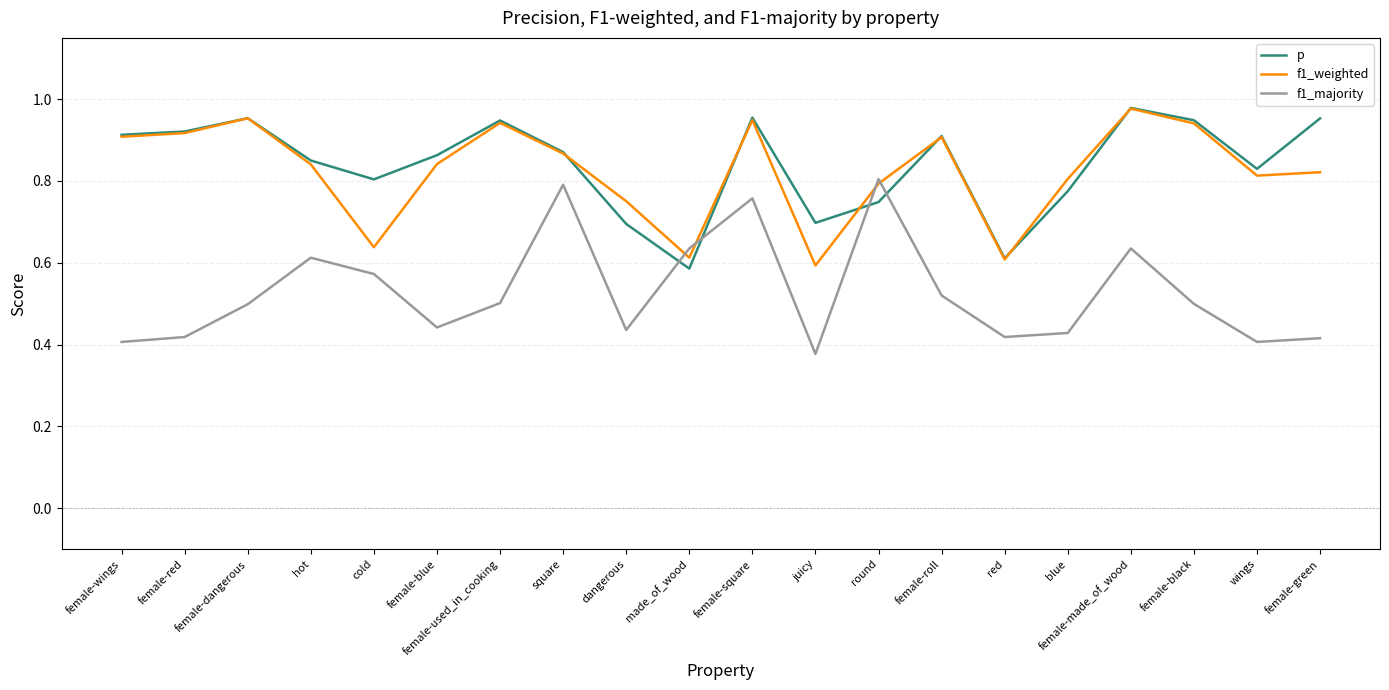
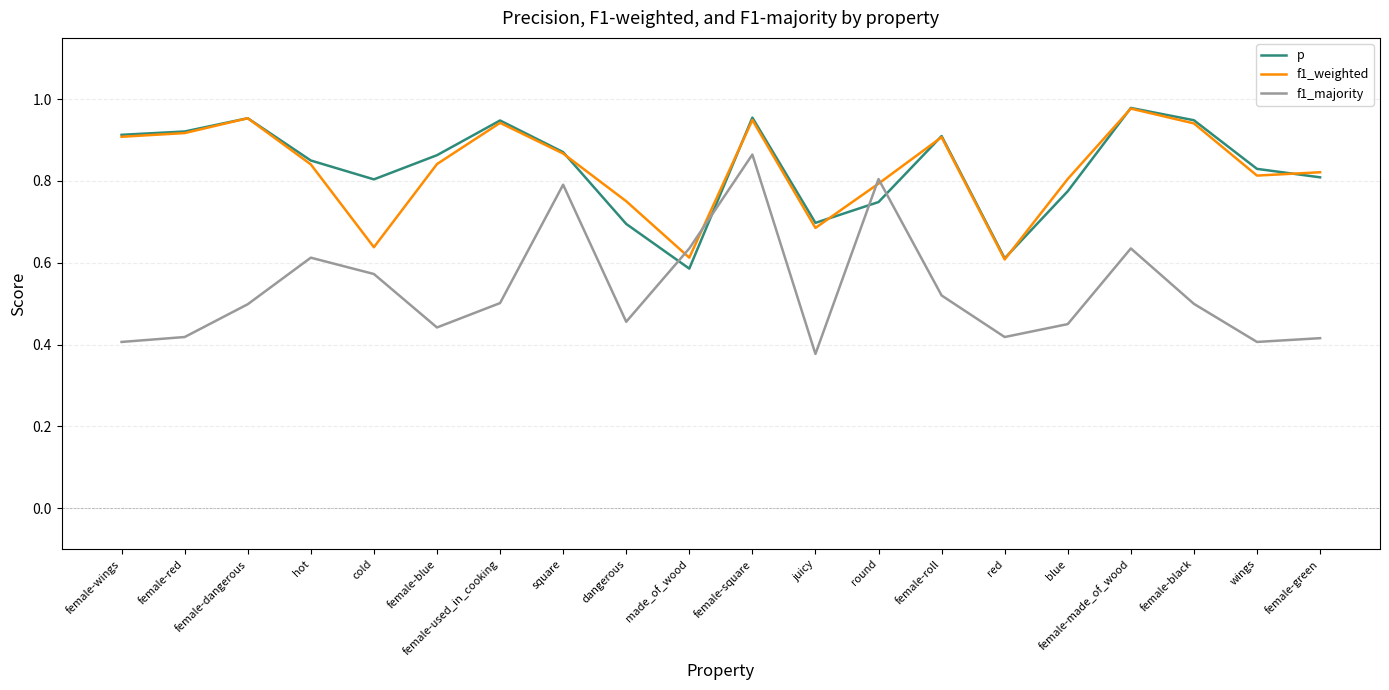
  {
    "p": {
      "hot": 0.85,
      "cold": 0.80,
      "female-blue": 0.86,
      "dangerous": 0.69,
      "made_of_wood": 0.59,
      "juicy": 0.70,
      "round": 0.75,
      "blue": 0.78,
      "female-black": 0.95,
      "wings": 0.83,
-     "female-green": 0.95
+     "female-green": 0.81
    },
    "f1_weighted": {
      "hot": 0.84,
      "cold": 0.64,
      "female-blue": 0.84,
      "dangerous": 0.75,
      "made_of_wood": 0.61,
-     "juicy": 0.59,
+     "juicy": 0.69,
      "round": 0.79,
      "blue": 0.80,
      "female-black": 0.94,
      "wings": 0.81,
      "female-green": 0.82
    },
    "f1_majority": {
      "female-wings": 0.41,
      "female-red": 0.42,
      "female-dangerous": 0.50,
      "hot": 0.61,
      "cold": 0.57,
      "female-blue": 0.44,
      "female-used_in_cooking": 0.50,
      "square": 0.79,
-     "dangerous": 0.44,
+     "dangerous": 0.46,
      "made_of_wood": 0.64,
-     "female-square": 0.76,
+     "female-square": 0.86,
      "juicy": 0.38,
      "round": 0.80,
      "female-roll": 0.52,
      "red": 0.42,
-     "blue": 0.43,
+     "blue": 0.45,
      "female-made_of_wood": 0.64,
      "female-black": 0.50,
      "wings": 0.41,
      "female-green": 0.42
    }
  }
